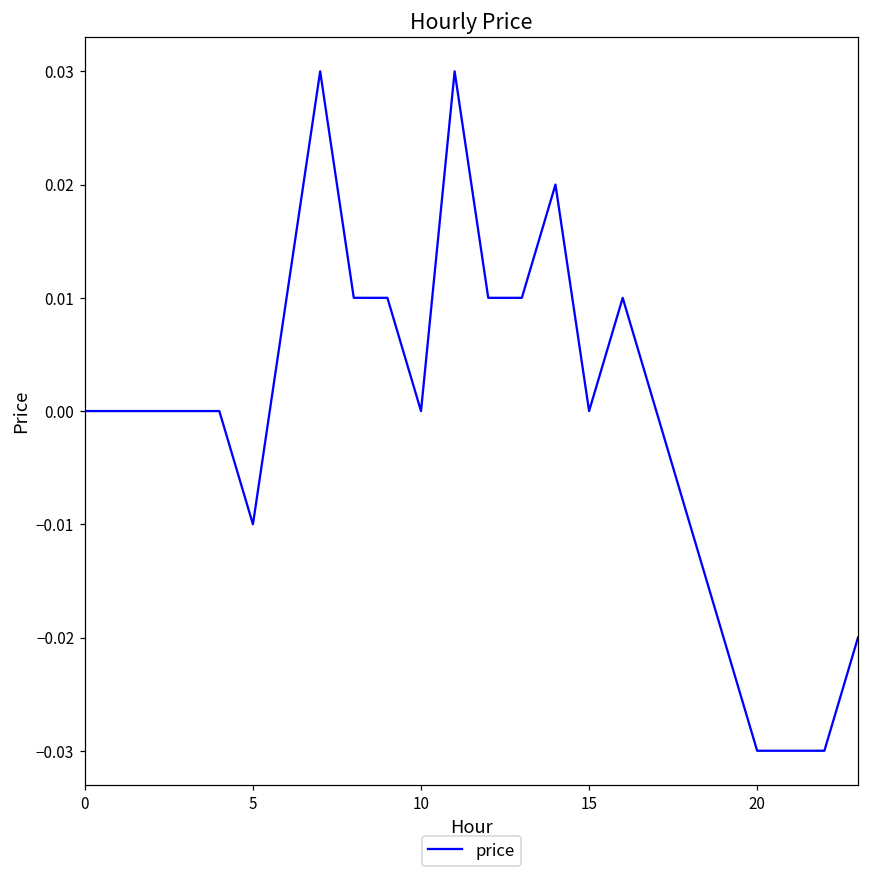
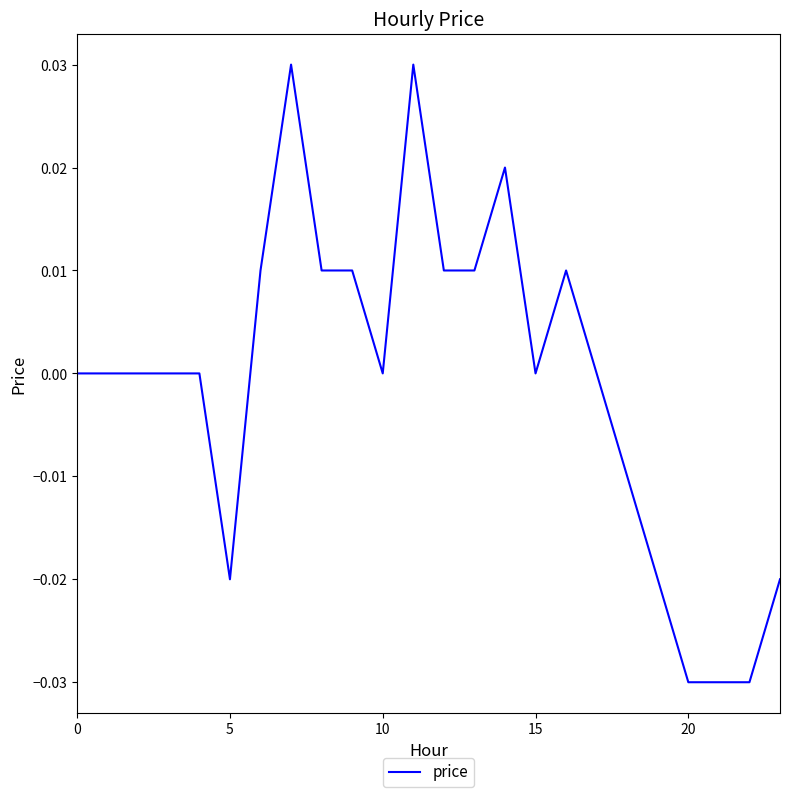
  {
    "0": 0.00,
-   "5": -0.01,
+   "5": -0.02,
    "10": 0.00,
    "15": 0.00,
    "20": -0.03
  }
